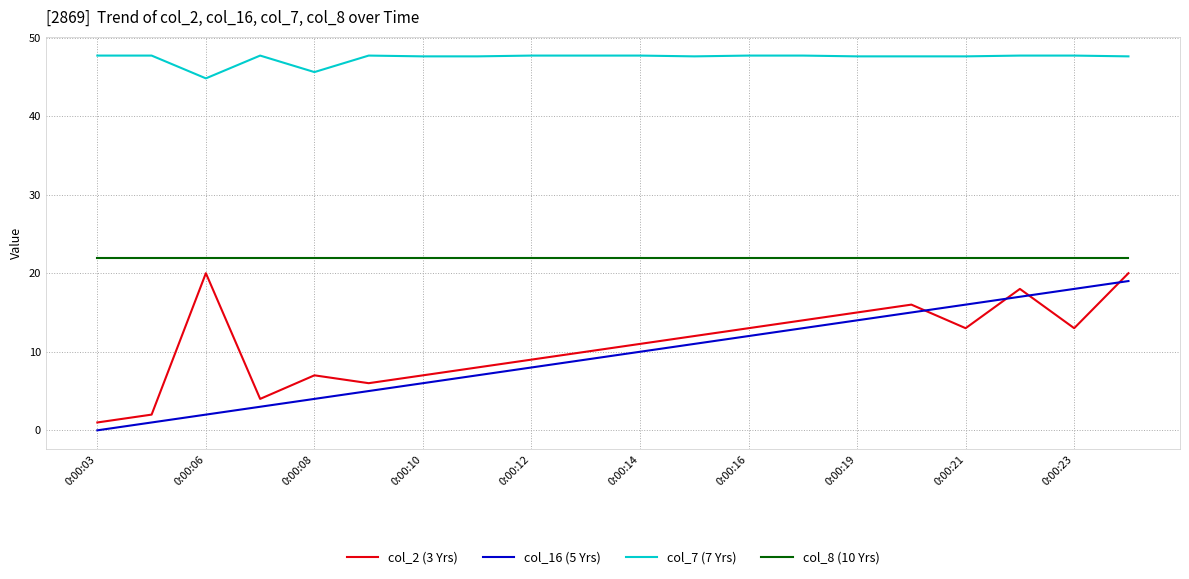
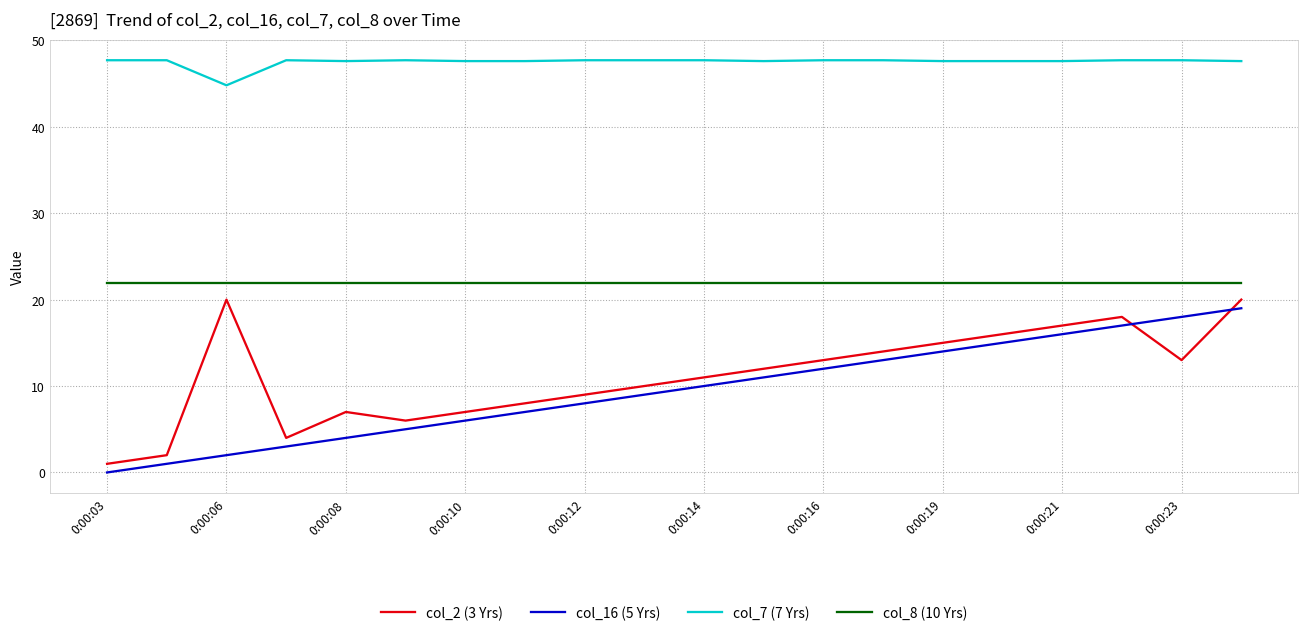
  {
    "col_2 (3 Yrs)": {
      "0:00:03": 1,
      "0:00:06": 20,
      "0:00:08": 7,
      "0:00:10": 7,
      "0:00:12": 9,
      "0:00:14": 11,
      "0:00:16": 13,
      "0:00:19": 15,
-     "0:00:21": 13,
+     "0:00:21": 17,
      "0:00:23": 13
    },
    "col_16 (5 Yrs)": {
      "0:00:03": 0,
      "0:00:06": 2,
      "0:00:08": 4,
      "0:00:10": 6,
      "0:00:12": 8,
      "0:00:14": 10,
      "0:00:16": 12,
      "0:00:19": 14,
      "0:00:21": 16,
      "0:00:23": 18
    },
    "col_7 (7 Yrs)": {
      "0:00:03": 48,
      "0:00:06": 45,
-     "0:00:08": 46,
+     "0:00:08": 48,
      "0:00:10": 48,
      "0:00:12": 48,
      "0:00:14": 48,
      "0:00:16": 48,
      "0:00:19": 48,
      "0:00:21": 48,
      "0:00:23": 48
    },
    "col_8 (10 Yrs)": {
      "0:00:03": 22,
      "0:00:06": 22,
      "0:00:08": 22,
      "0:00:10": 22,
      "0:00:12": 22,
      "0:00:14": 22,
      "0:00:16": 22,
      "0:00:19": 22,
      "0:00:21": 22,
      "0:00:23": 22
    }
  }
